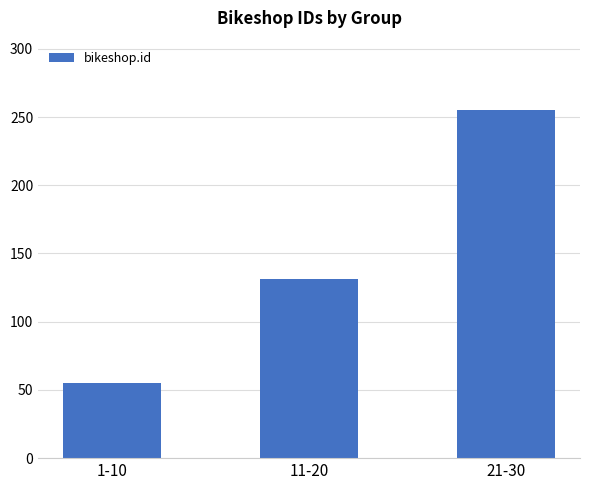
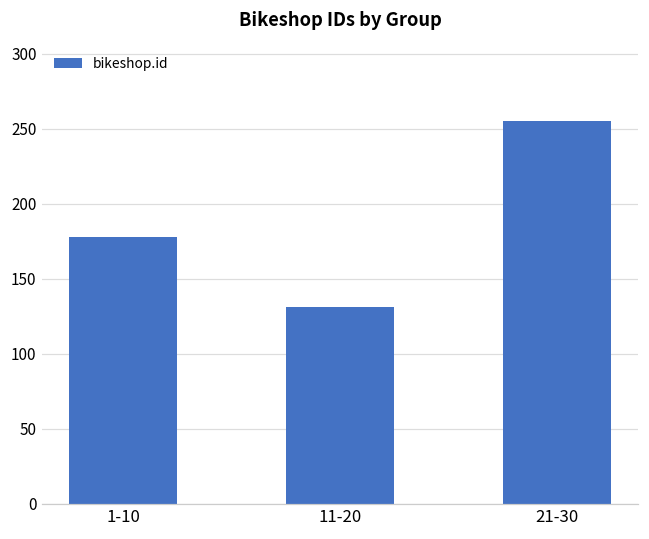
  {
-   "1-10": 55,
+   "1-10": 178,
    "11-20": 131,
    "21-30": 255
  }
